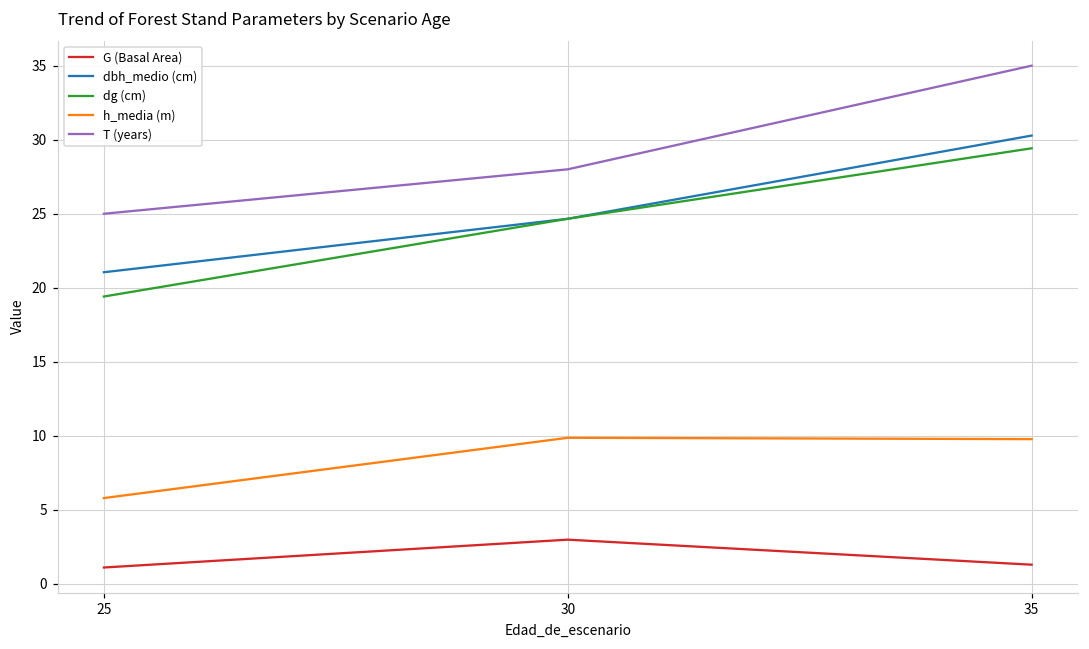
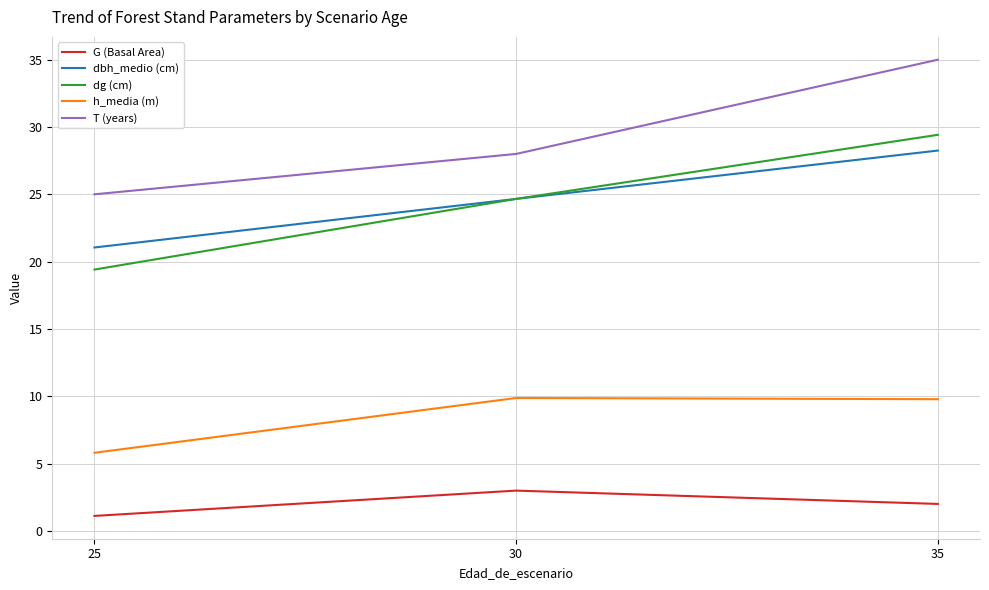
  {
    "G (Basal Area)": {
      "25": 1.1,
      "30": 3.0,
-     "35": 1.3
+     "35": 2.0
    },
    "dbh_medio (cm)": {
      "25": 21.1,
-     "35": 30.3
+     "35": 28.3
    },
    "dg (cm)": {
      "25": 19.4,
      "35": 29.4
    },
    "h_media (m)": {
      "25": 5.8,
      "30": 9.9,
      "35": 9.8
    },
    "T (years)": {
      "25": 25.0,
      "30": 28.0,
      "35": 35.0
    }
  }
